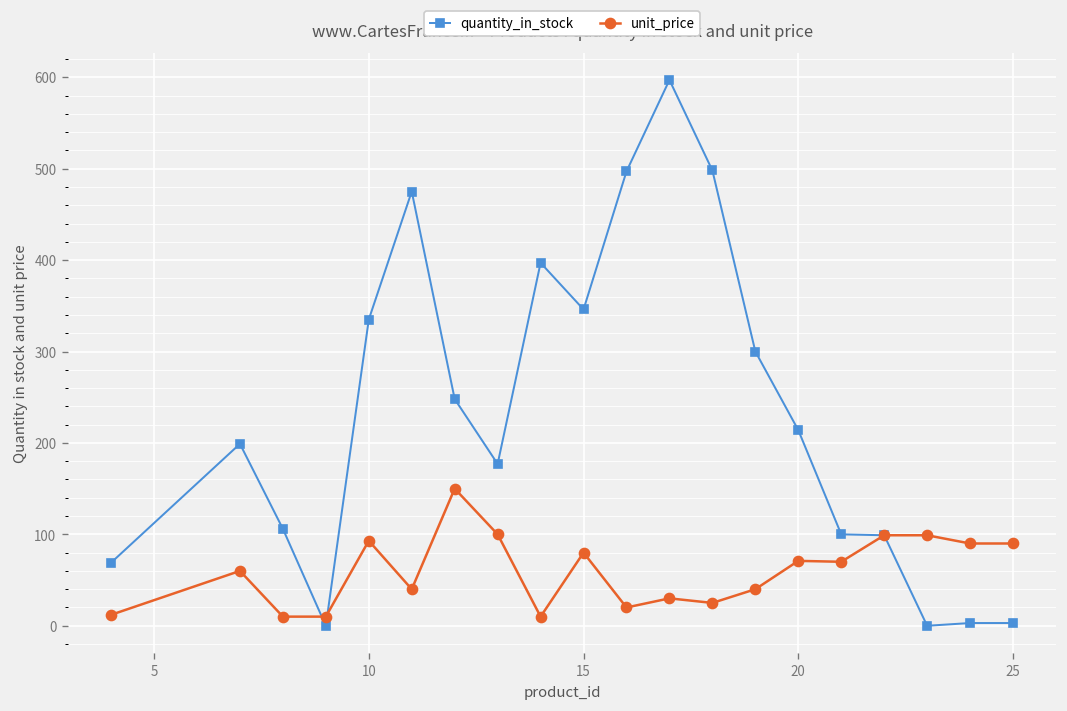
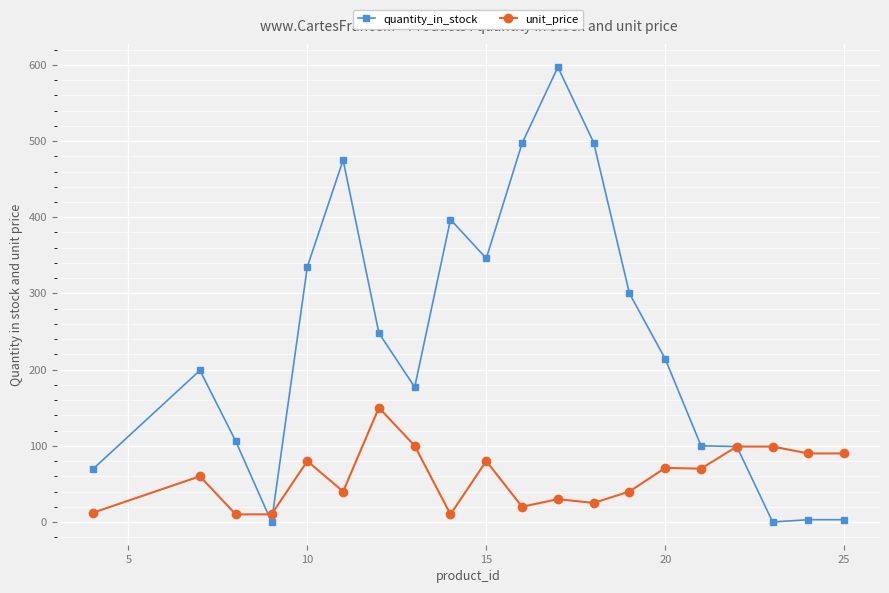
  {
    "quantity_in_stock": {
      "10": 340,
      "15": 350,
      "20": 210,
      "25": 0
    },
    "unit_price": {
-     "10": 90,
+     "10": 80,
      "15": 80,
      "20": 70,
      "25": 90
    }
  }
